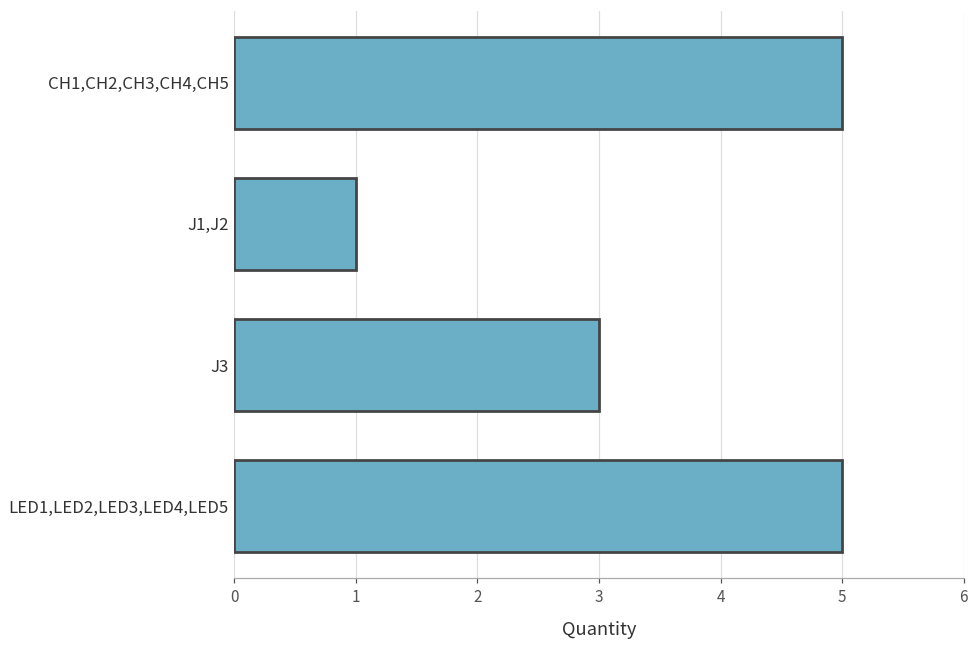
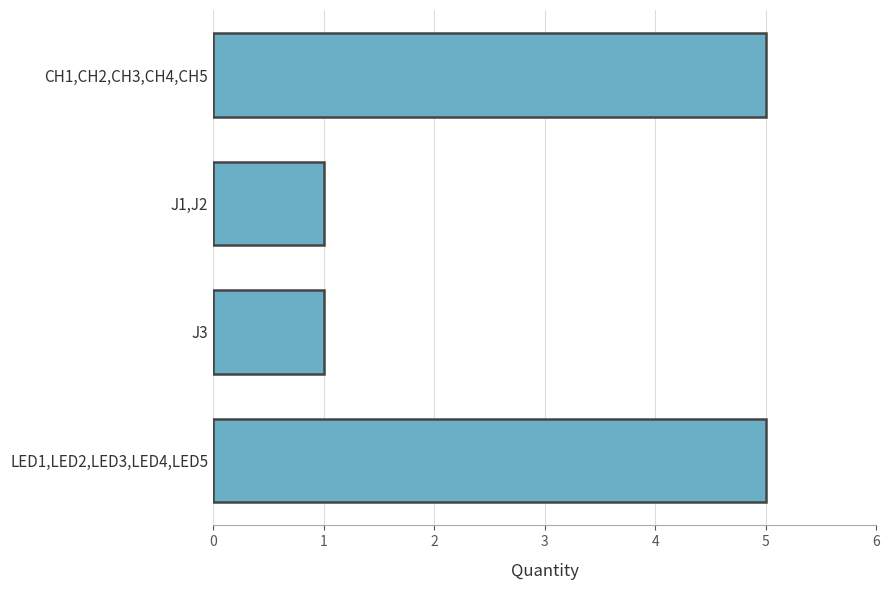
  {
    "CH1,CH2,CH3,CH4,CH5": 5,
    "J1,J2": 1,
-   "J3": 3,
+   "J3": 1,
    "LED1,LED2,LED3,LED4,LED5": 5
  }
